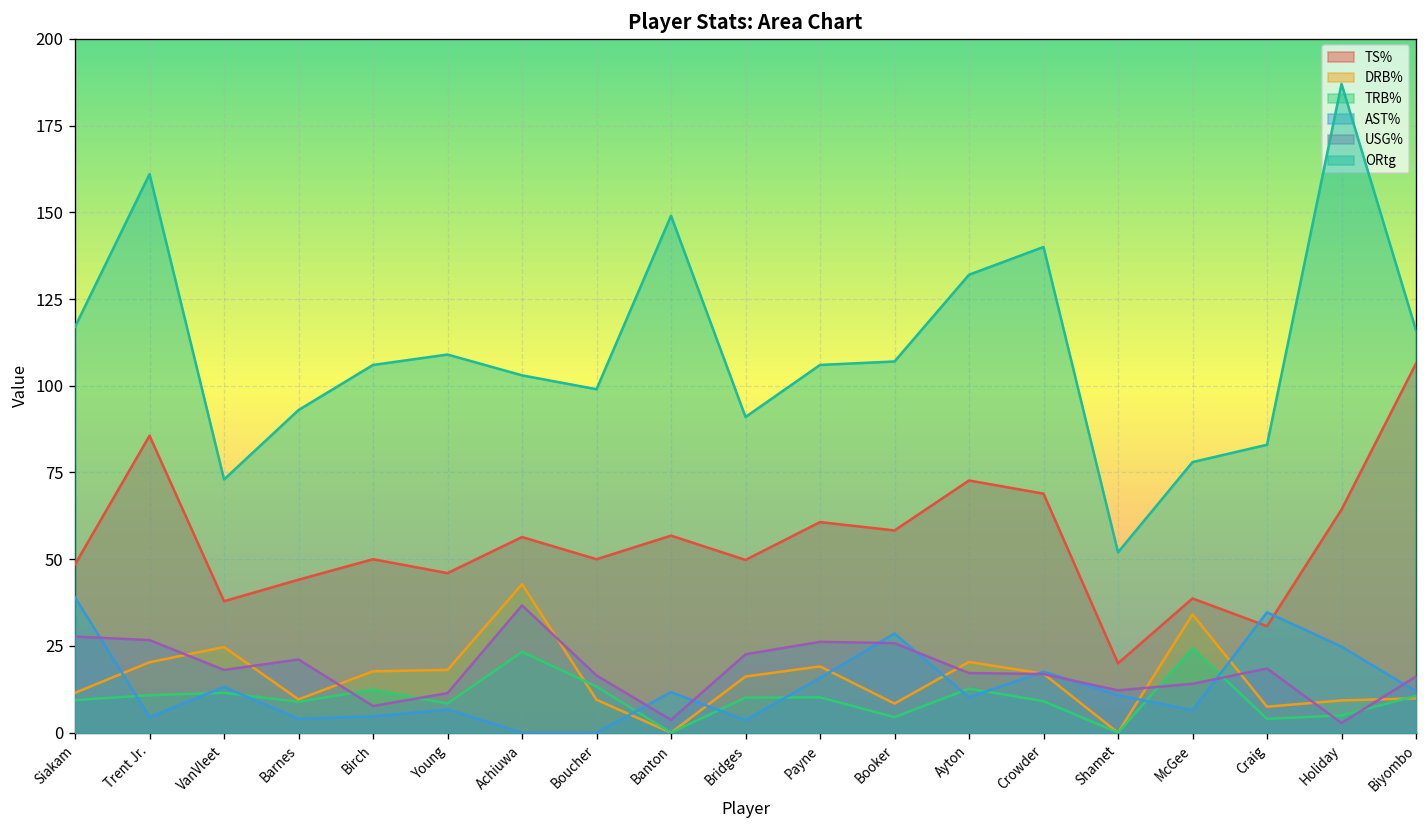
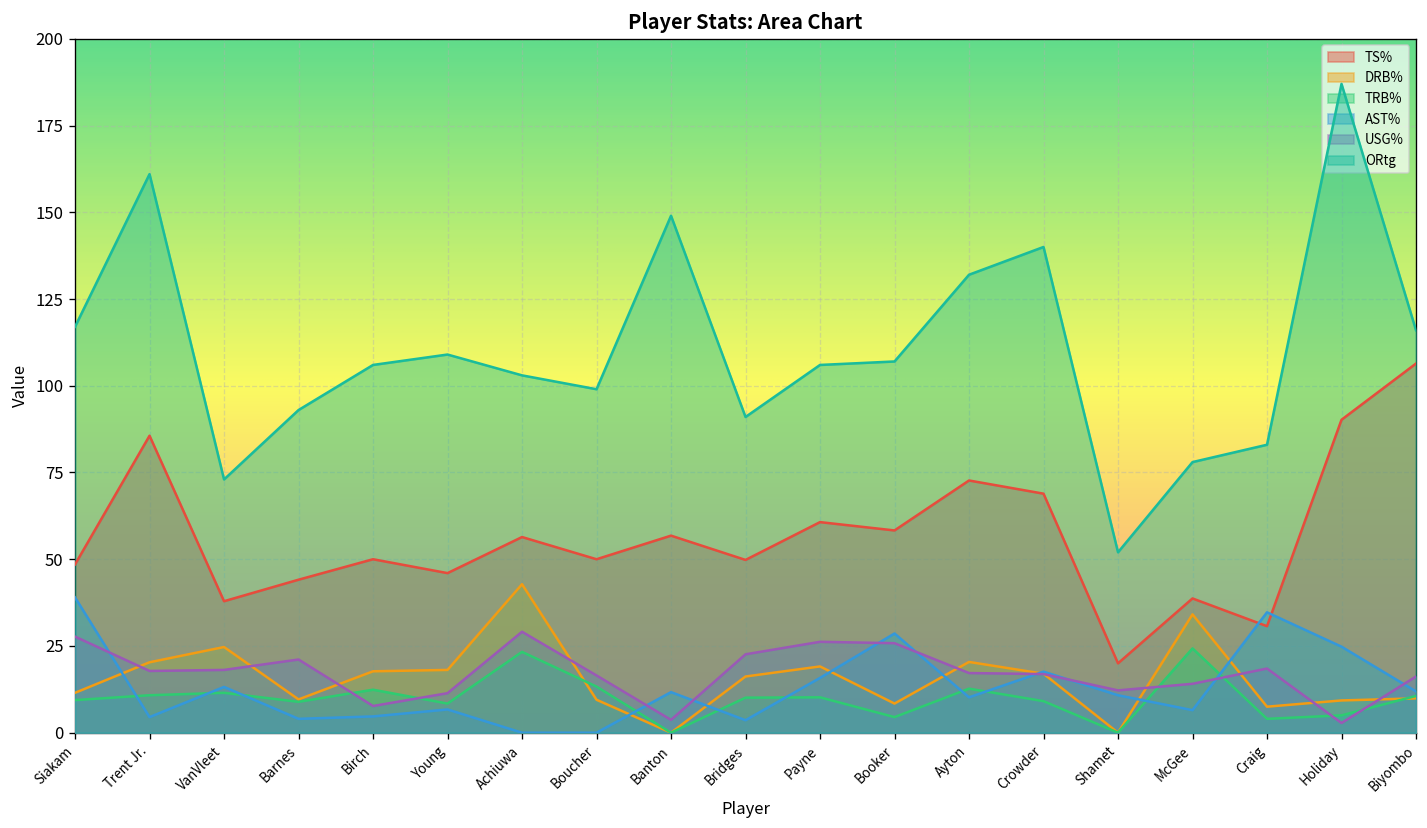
  {
    "TS%": {
      "Siakam": 49,
      "Trent Jr.": 86,
      "VanVleet": 38,
      "Barnes": 44,
      "Birch": 50,
      "Young": 46,
      "Achiuwa": 56,
      "Boucher": 50,
      "Banton": 57,
      "Bridges": 50,
      "Payne": 61,
      "Booker": 58,
      "Ayton": 73,
      "Crowder": 69,
      "Shamet": 20,
      "McGee": 39,
      "Craig": 31,
-     "Holiday": 64,
+     "Holiday": 90,
      "Biyombo": 106
    },
    "DRB%": {
      "Siakam": 12,
      "Trent Jr.": 20,
      "VanVleet": 25,
      "Birch": 18,
      "Young": 18,
      "Achiuwa": 43,
      "Boucher": 10,
      "Bridges": 16,
      "Payne": 19,
      "Booker": 8,
      "Ayton": 20,
      "McGee": 34,
      "Craig": 8,
      "Holiday": 9
    },
    "USG%": {
      "Siakam": 28,
-     "Trent Jr.": 27,
+     "Trent Jr.": 18,
      "VanVleet": 18,
      "Barnes": 21,
      "Birch": 8,
      "Young": 11,
-     "Achiuwa": 37,
+     "Achiuwa": 29,
      "Boucher": 17,
      "Banton": 4,
      "Bridges": 23,
      "Payne": 26,
      "Booker": 26,
      "Ayton": 17,
      "Shamet": 12,
      "McGee": 14,
      "Craig": 19,
      "Holiday": 3,
      "Biyombo": 16
    }
  }
